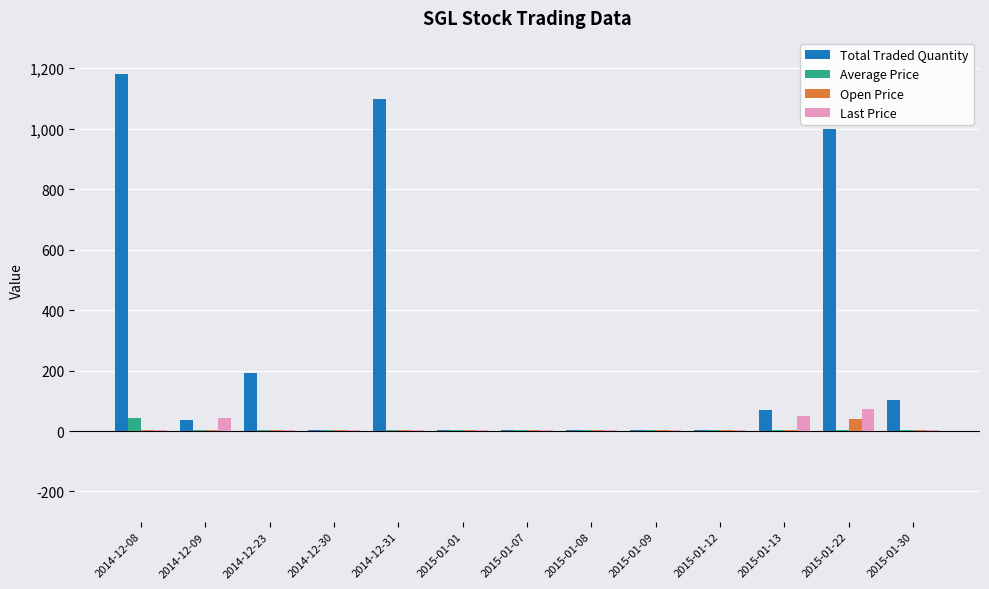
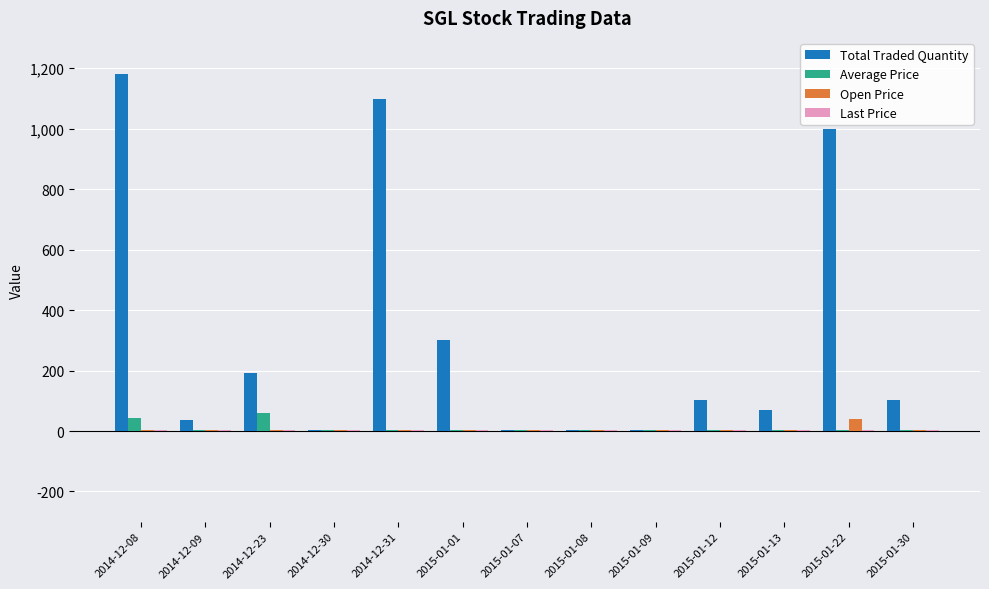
  {
    "Total Traded Quantity": {
      "2014-12-08": "1,180",
      "2014-12-09": "40",
      "2014-12-23": "190",
      "2014-12-31": "1,100",
-     "2015-01-01": "0",
-     "2015-01-12": "0",
+     "2015-01-01": "300",
+     "2015-01-12": "100",
      "2015-01-13": "70",
      "2015-01-22": "1,000",
      "2015-01-30": "100"
    },
    "Average Price": {
      "2014-12-08": "40",
-     "2014-12-23": "0"
+     "2014-12-23": "60"
    },
    "Open Price": {
      "2015-01-22": "40"
    },
    "Last Price": {
-     "2014-12-09": "40",
-     "2015-01-13": "50",
-     "2015-01-22": "70"
+     "2014-12-09": "0",
+     "2015-01-13": "0",
+     "2015-01-22": "0"
    }
  }
